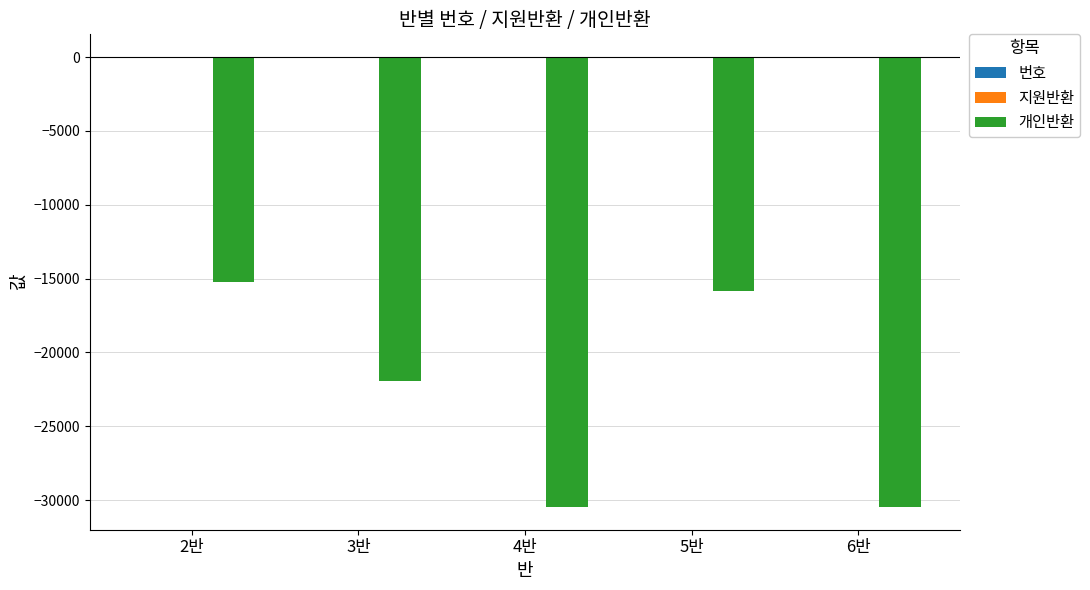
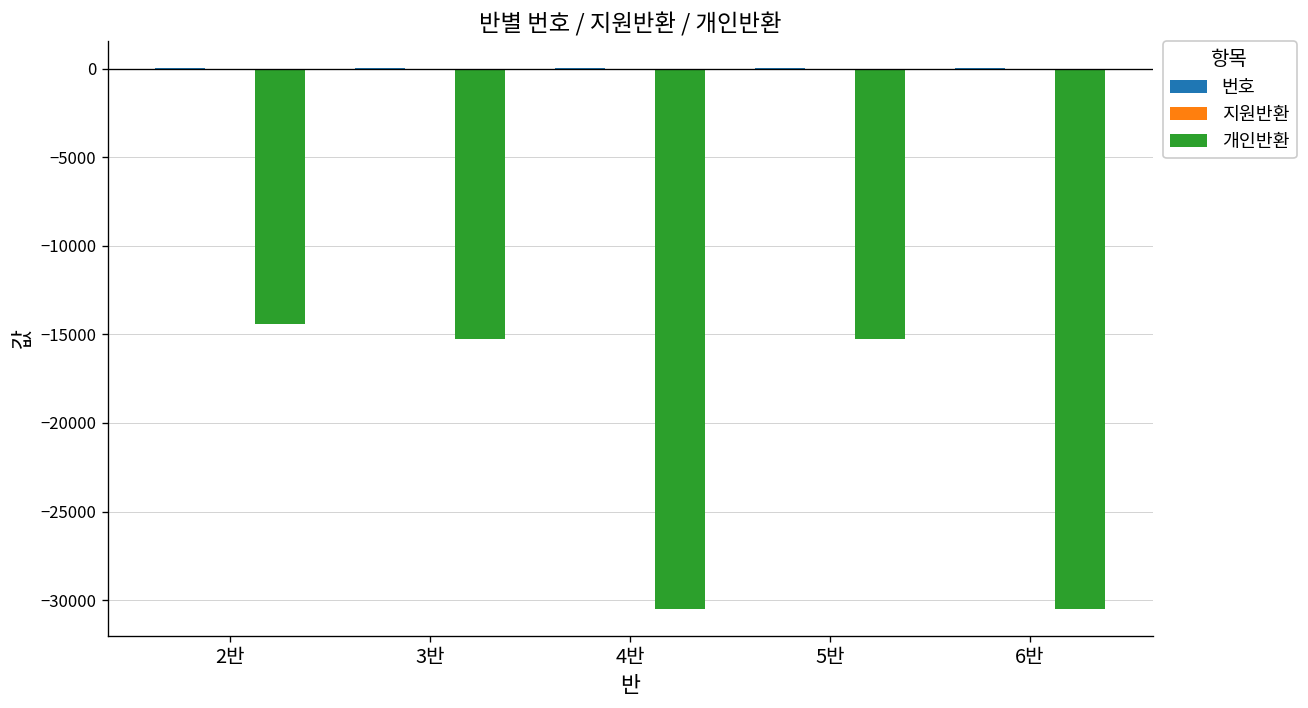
  {
    "지원반환": {
      "2반": 0,
      "3반": 0,
      "4반": 0,
      "5반": 0,
      "6반": 0
    },
    "개인반환": {
-     "2반": -15200,
-     "3반": -21900,
+     "2반": -14400,
+     "3반": -15200,
      "4반": -30500,
-     "5반": -15900,
+     "5반": -15200,
      "6반": -30500
    }
  }
